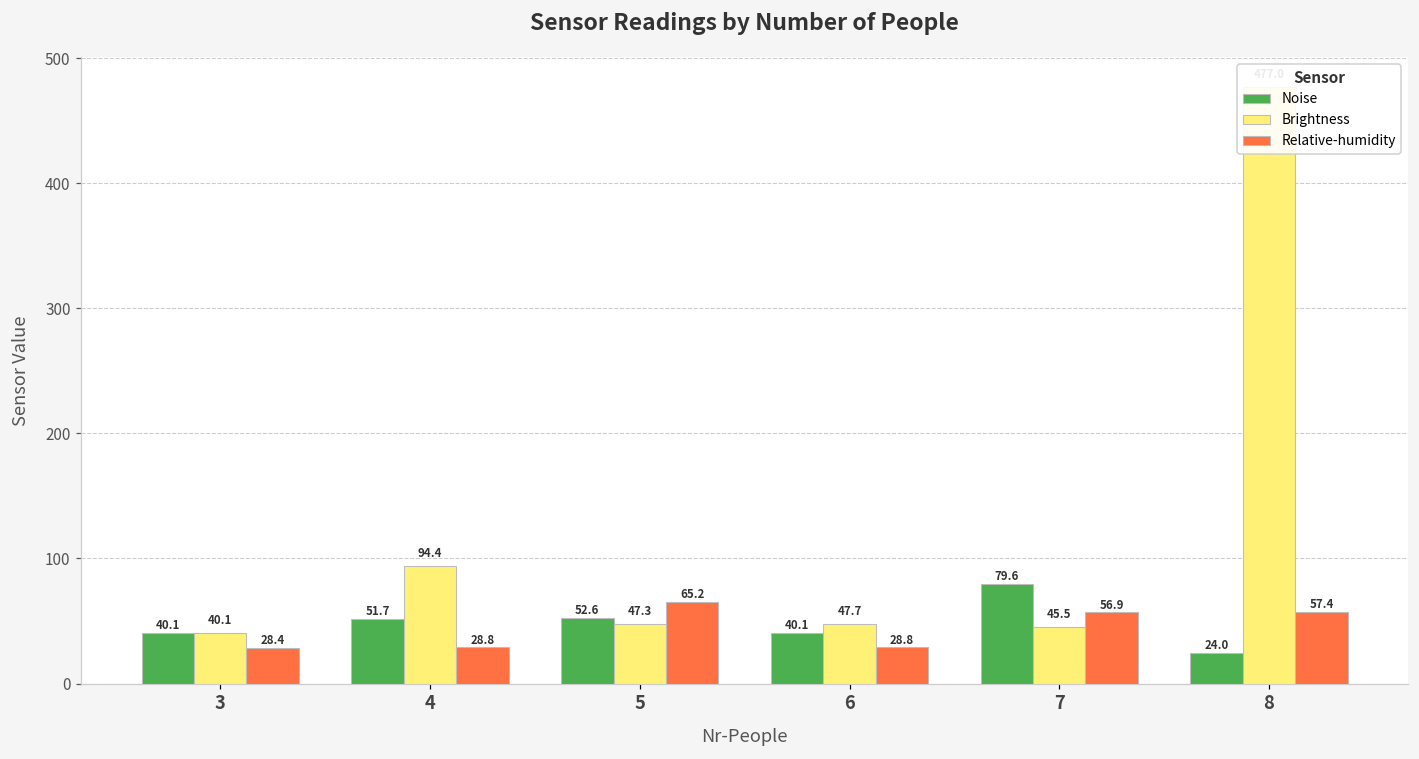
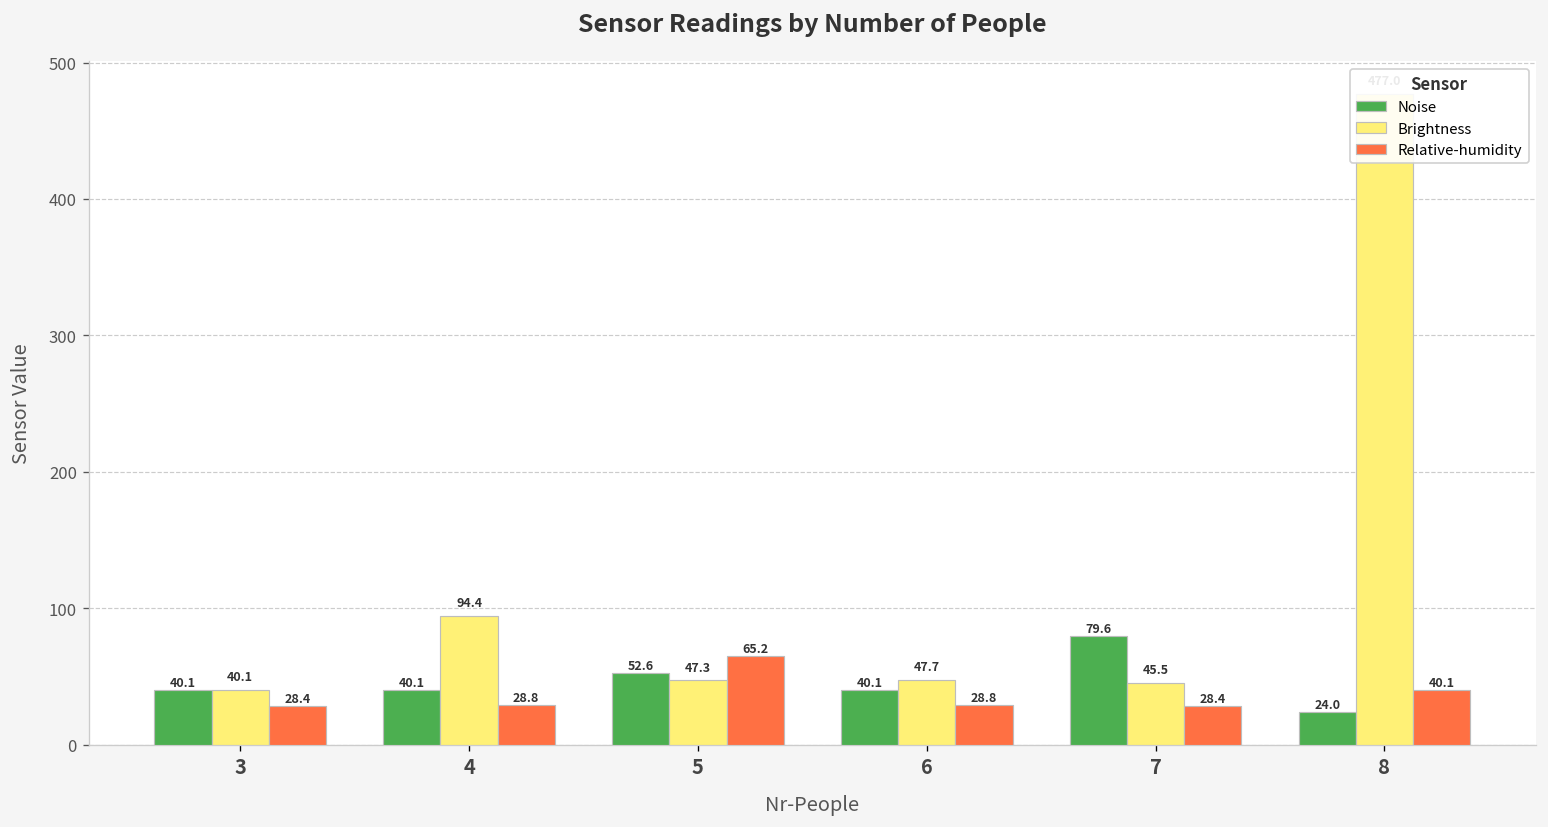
  {
    "Noise": {
      "3": 40.1,
-     "4": 51.7,
+     "4": 40.1,
      "5": 52.6,
      "6": 40.1,
      "7": 79.6,
      "8": 24.0
    },
    "Brightness": {
      "3": 40.1,
      "4": 94.4,
      "5": 47.3,
      "6": 47.7,
      "7": 45.5
    },
    "Relative-humidity": {
      "3": 28.4,
      "4": 28.8,
      "5": 65.2,
      "6": 28.8,
-     "7": 56.9,
-     "8": 57.4
+     "7": 28.4,
+     "8": 40.1
    }
  }
